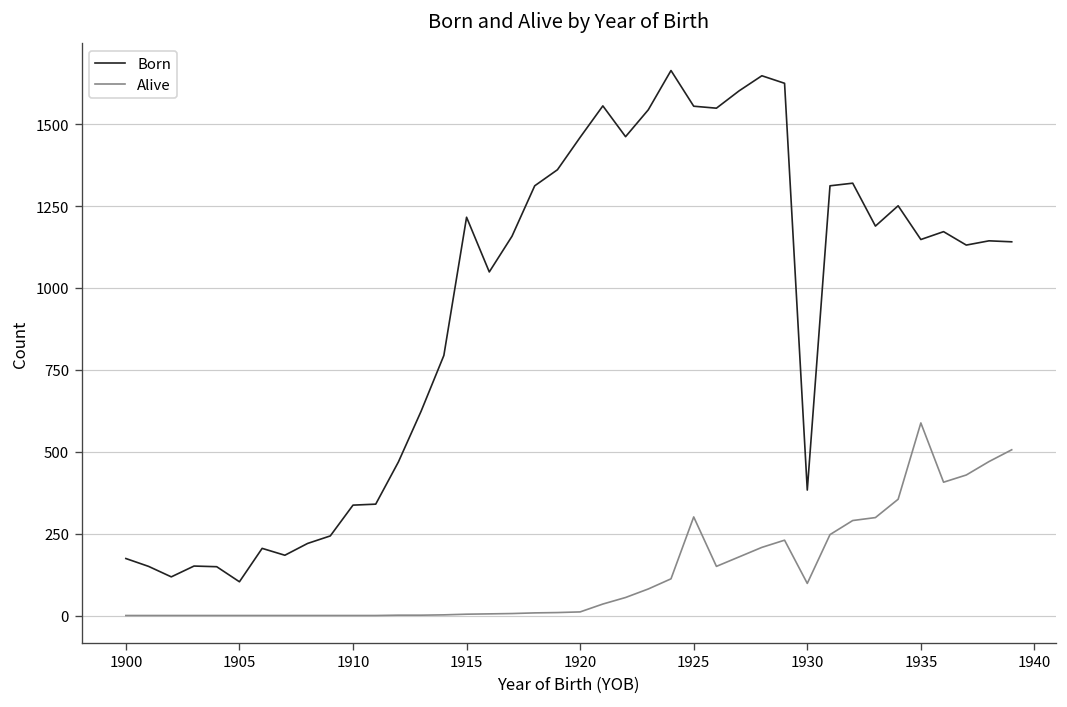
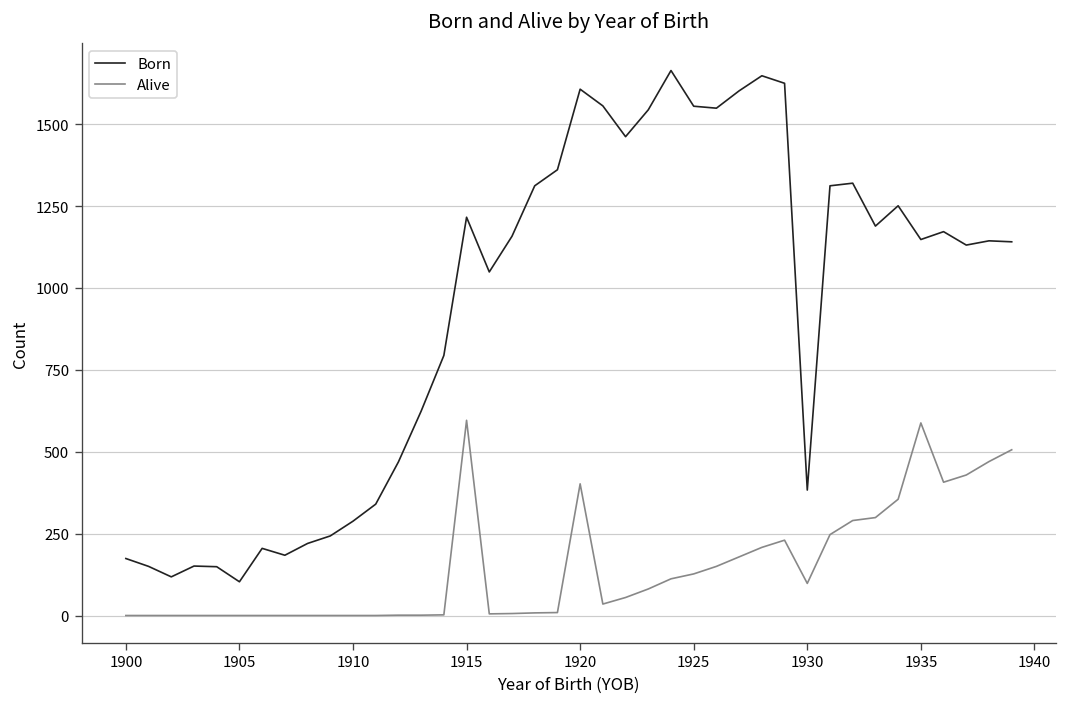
  {
    "Born": {
      "1900": 170,
      "1905": 100,
-     "1910": 340,
+     "1910": 290,
      "1915": 1220,
-     "1920": 1460,
+     "1920": 1610,
      "1925": 1560,
      "1930": 380,
      "1935": 1150
    },
    "Alive": {
      "1900": 0,
      "1905": 0,
      "1910": 0,
-     "1915": 0,
-     "1920": 10,
-     "1925": 300,
+     "1915": 600,
+     "1920": 400,
+     "1925": 130,
      "1930": 100,
      "1935": 590
    }
  }
